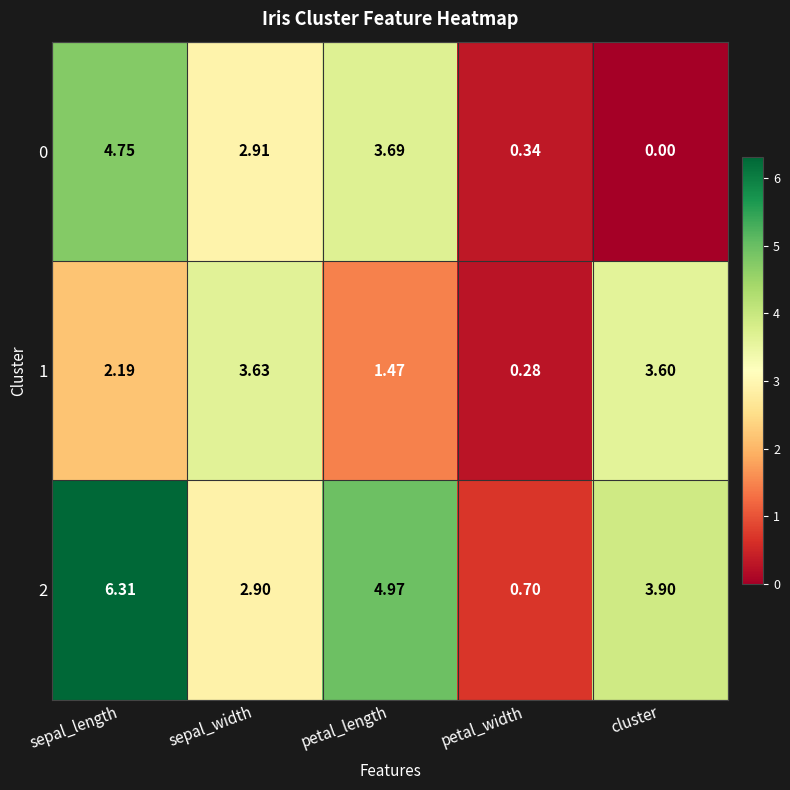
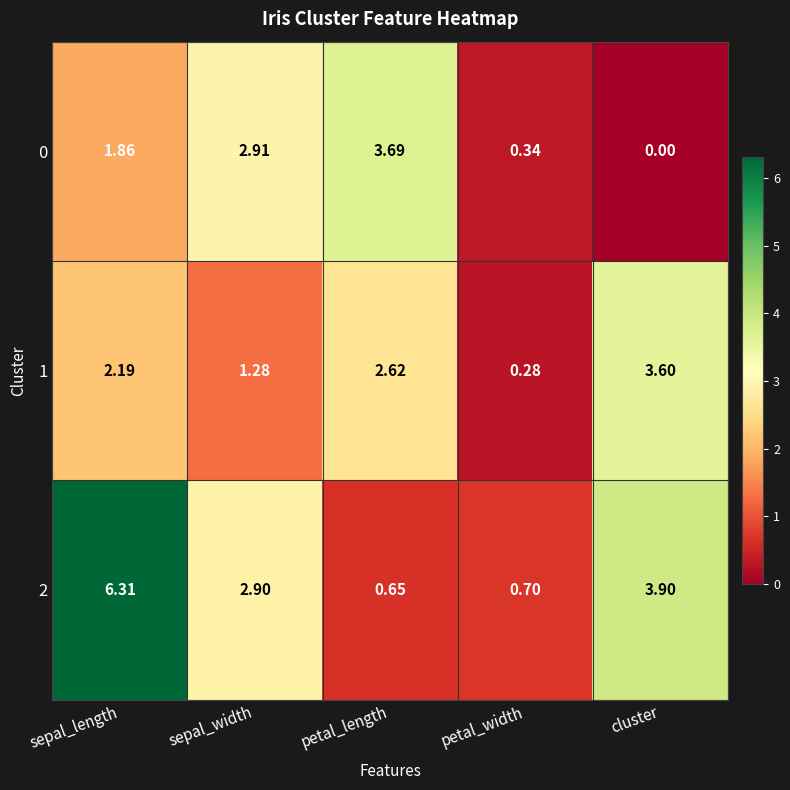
  {
    "0": {
-     "sepal_length": 4.75,
+     "sepal_length": 1.86,
      "sepal_width": 2.91,
      "petal_length": 3.69,
      "petal_width": 0.34,
      "cluster": 0.00
    },
    "1": {
      "sepal_length": 2.19,
-     "sepal_width": 3.63,
-     "petal_length": 1.47,
+     "sepal_width": 1.28,
+     "petal_length": 2.62,
      "petal_width": 0.28,
      "cluster": 3.60
    },
    "2": {
      "sepal_length": 6.31,
      "sepal_width": 2.90,
-     "petal_length": 4.97,
+     "petal_length": 0.65,
      "petal_width": 0.70,
      "cluster": 3.90
    }
  }
